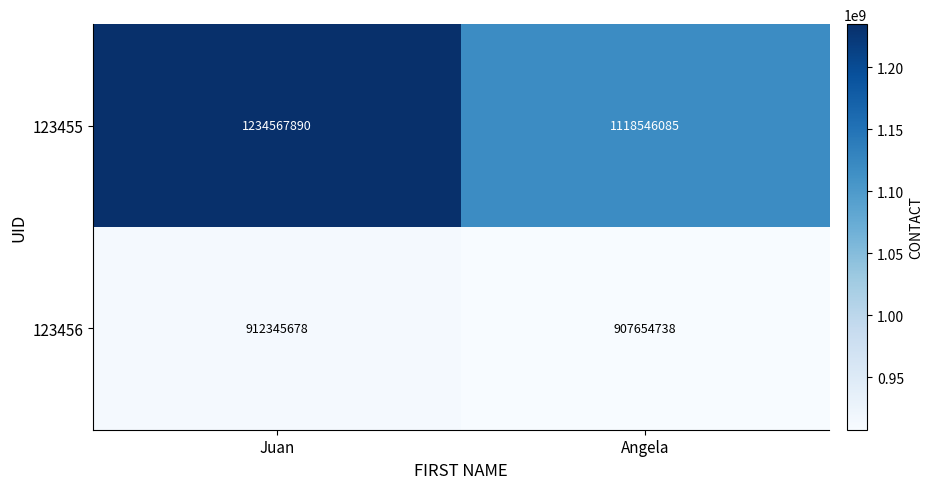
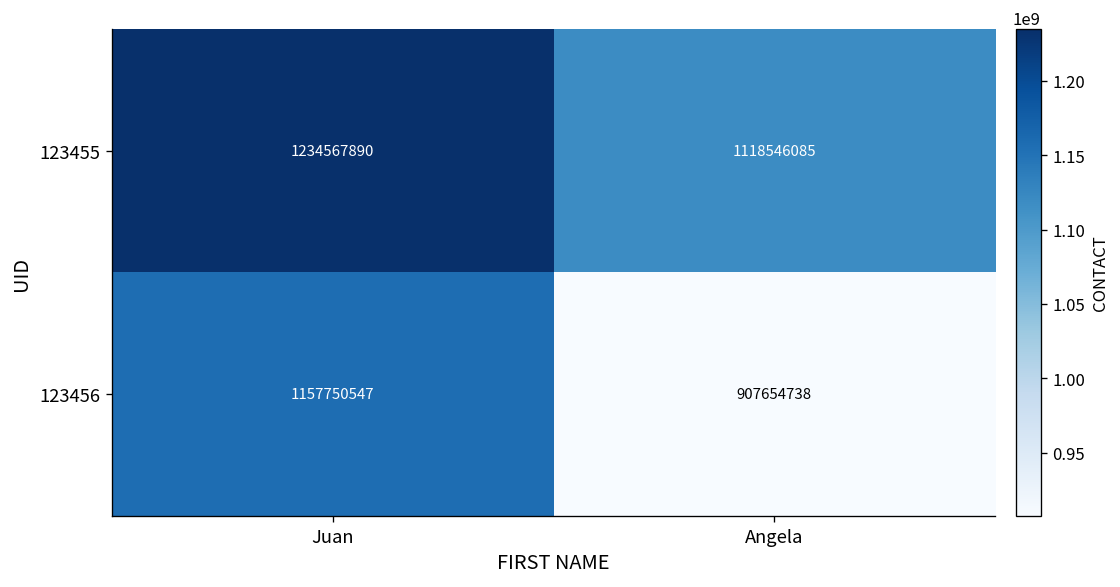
  {
    "123455": {
      "Juan": 1234567890,
      "Angela": 1118546085
    },
    "123456": {
-     "Juan": 912345678,
+     "Juan": 1157750547,
      "Angela": 907654738
    }
  }
